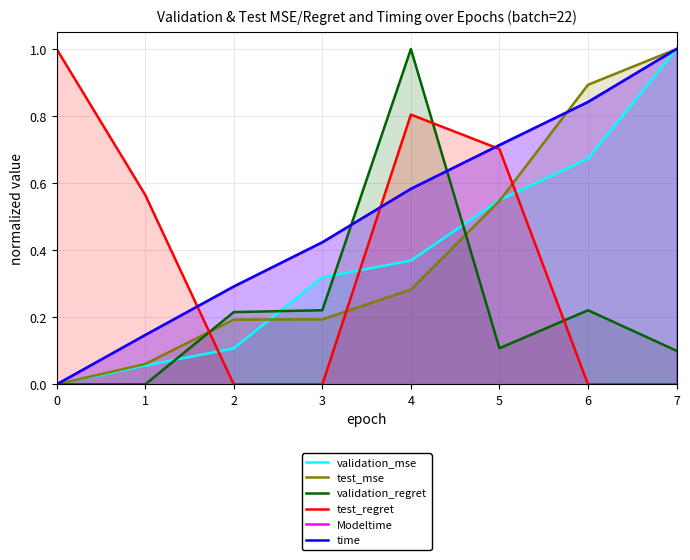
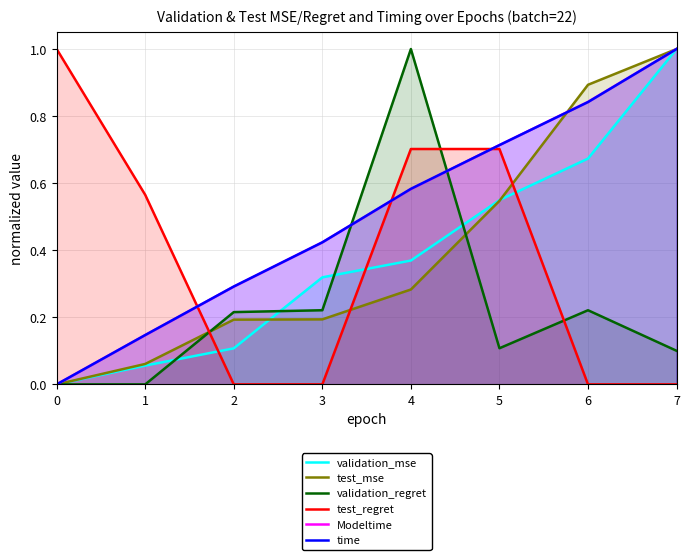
  {
    "validation_mse": {
      "2": 0.11,
      "3": 0.32,
      "4": 0.37,
      "6": 0.67
    },
    "test_mse": {
      "2": 0.19,
      "3": 0.19,
      "4": 0.28,
      "6": 0.89
    },
    "validation_regret": {
      "1": 0.00,
      "2": 0.22,
      "3": 0.22,
      "4": 1.00,
      "5": 0.11,
      "6": 0.22,
      "7": 0.10
    },
    "test_regret": {
      "0": 1.00,
      "1": 0.57,
      "2": 0.00,
      "3": 0.00,
-     "4": 0.80,
+     "4": 0.70,
      "5": 0.70,
      "6": 0.00,
      "7": 0.00
    }
  }
